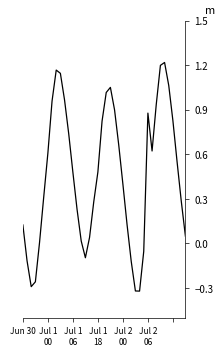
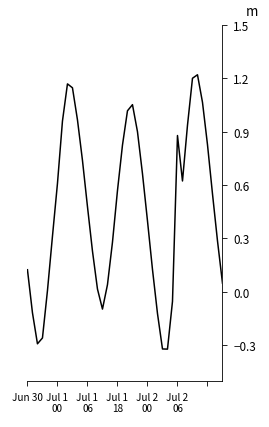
  {
    "Jun 30": 0.12,
    "Jul 1 00": 0.61,
    "Jul 1 06": 0.48,
-   "Jul 1 18": 0.48,
+   "Jul 1 18": 0.57,
    "Jul 2 00": 0.40,
    "Jul 2 06": 0.88
  }
